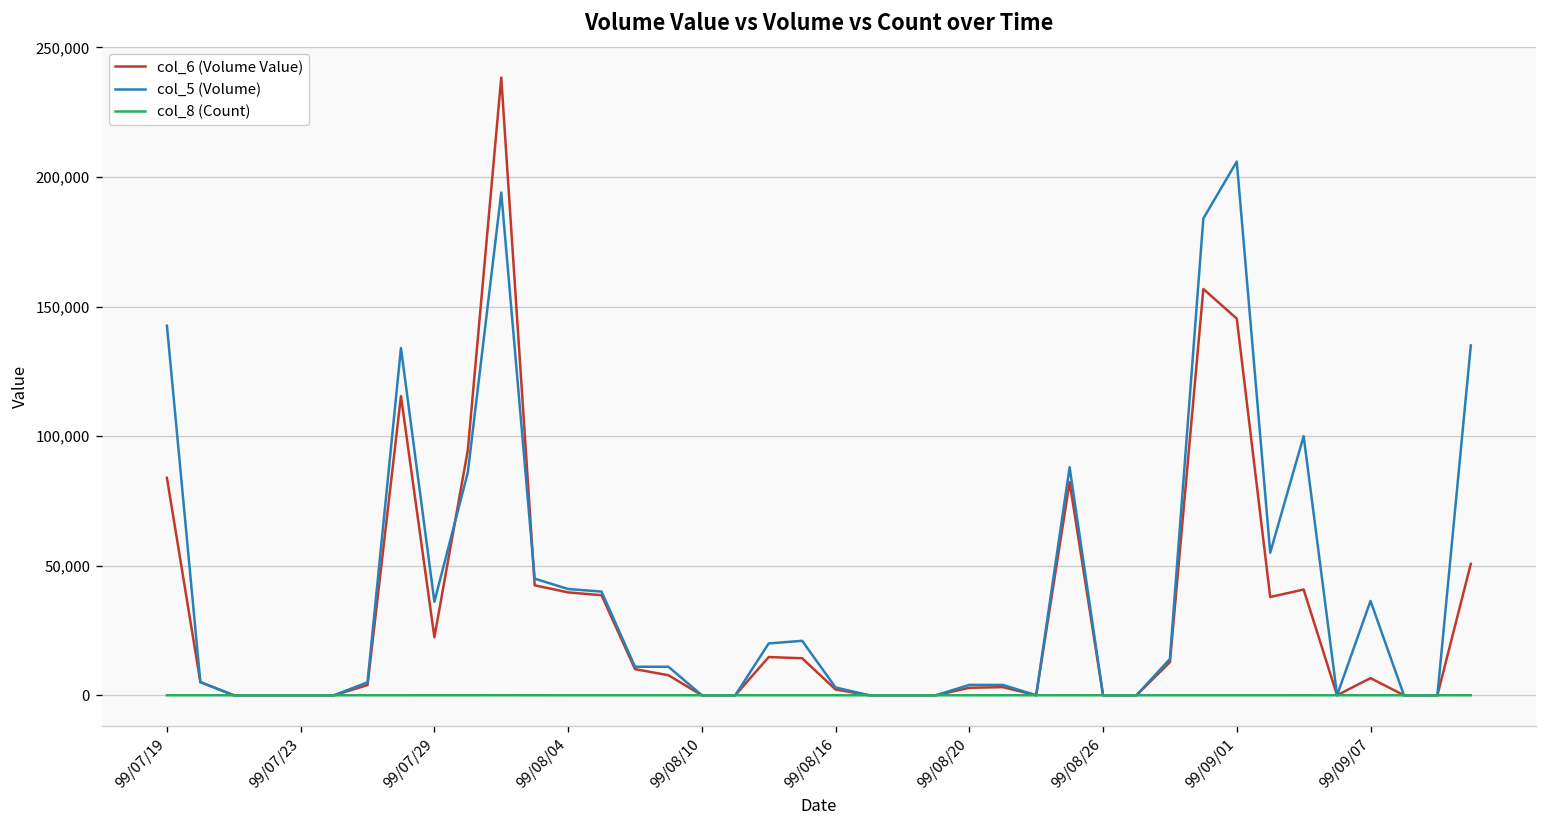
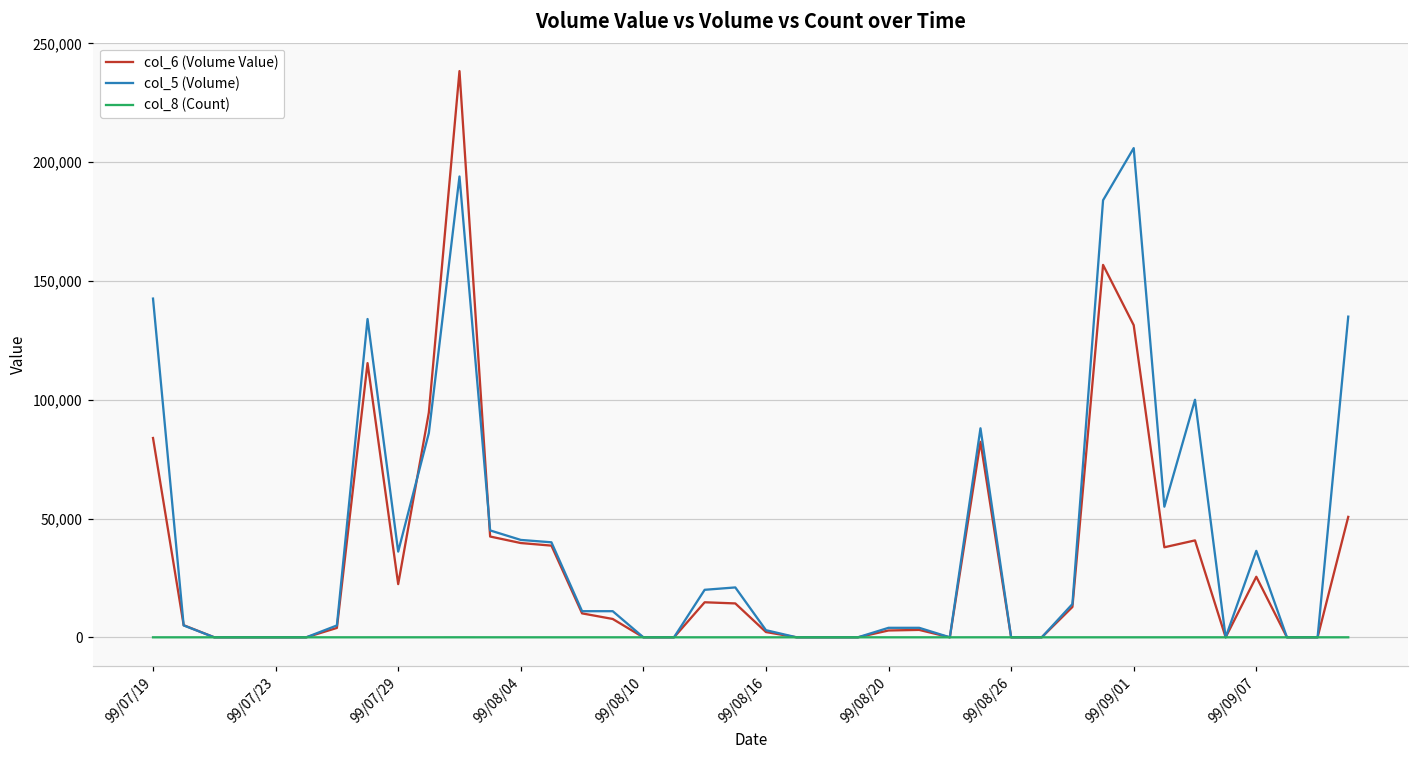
  {
    "col_6 (Volume Value)": {
      "99/07/19": "84,000",
      "99/07/29": "22,000",
      "99/08/04": "40,000",
-     "99/09/01": "145,000",
-     "99/09/07": "7,000"
+     "99/09/01": "131,000",
+     "99/09/07": "25,000"
    },
    "col_5 (Volume)": {
      "99/07/19": "143,000",
      "99/07/29": "36,000",
      "99/08/04": "41,000",
      "99/09/01": "206,000",
      "99/09/07": "36,000"
    },
    "col_8 (Count)": {
      "99/07/19": "0",
      "99/07/29": "0",
      "99/08/04": "0",
      "99/08/16": "0",
      "99/08/20": "0",
      "99/09/01": "0",
      "99/09/07": "0"
    }
  }
